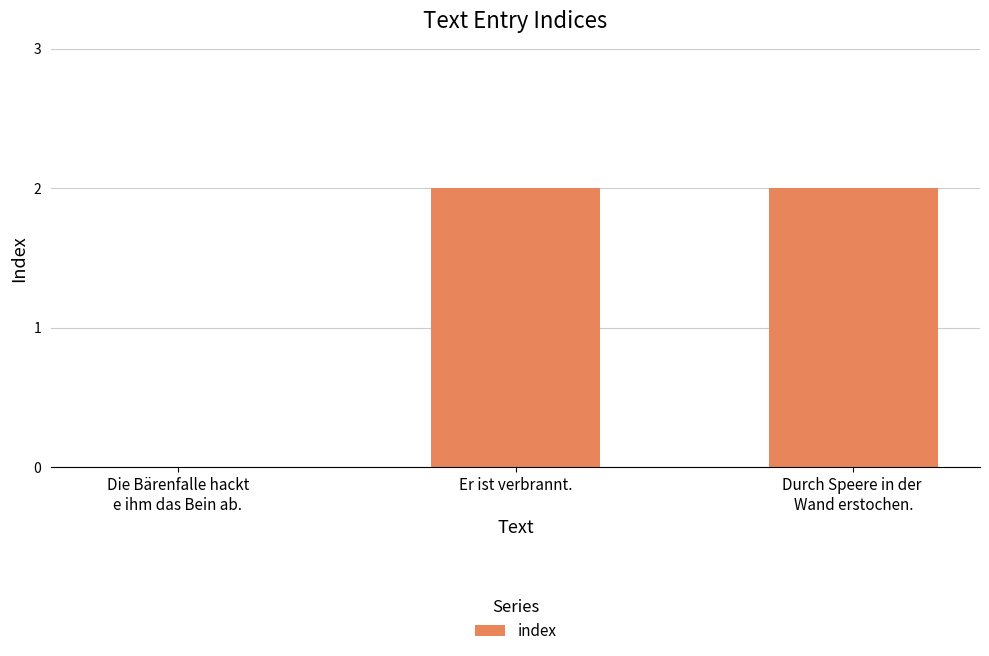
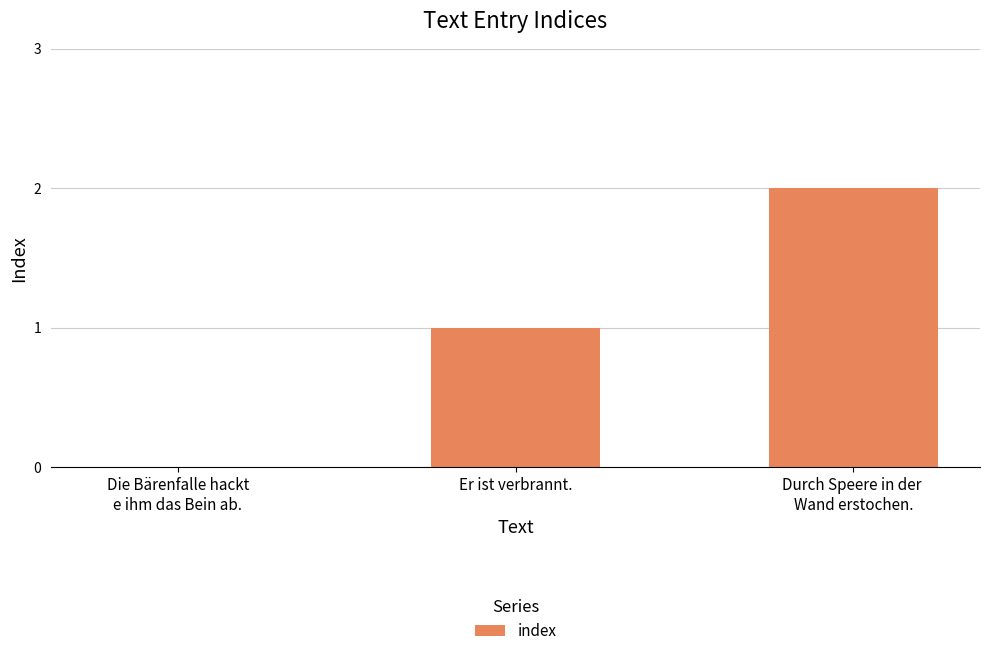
  {
    "Die Bärenfalle hackt e ihm das Bein ab.": 0,
-   "Er ist verbrannt.": 2,
+   "Er ist verbrannt.": 1,
    "Durch Speere in der Wand erstochen.": 2
  }
